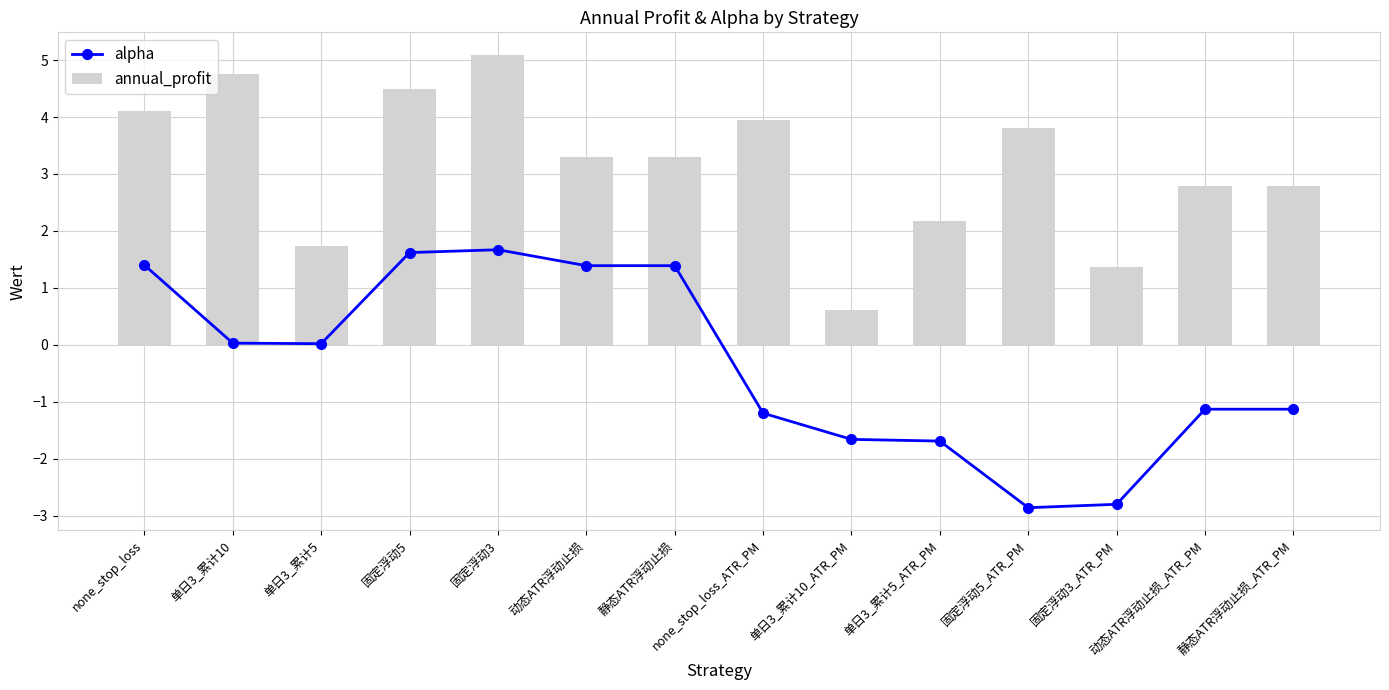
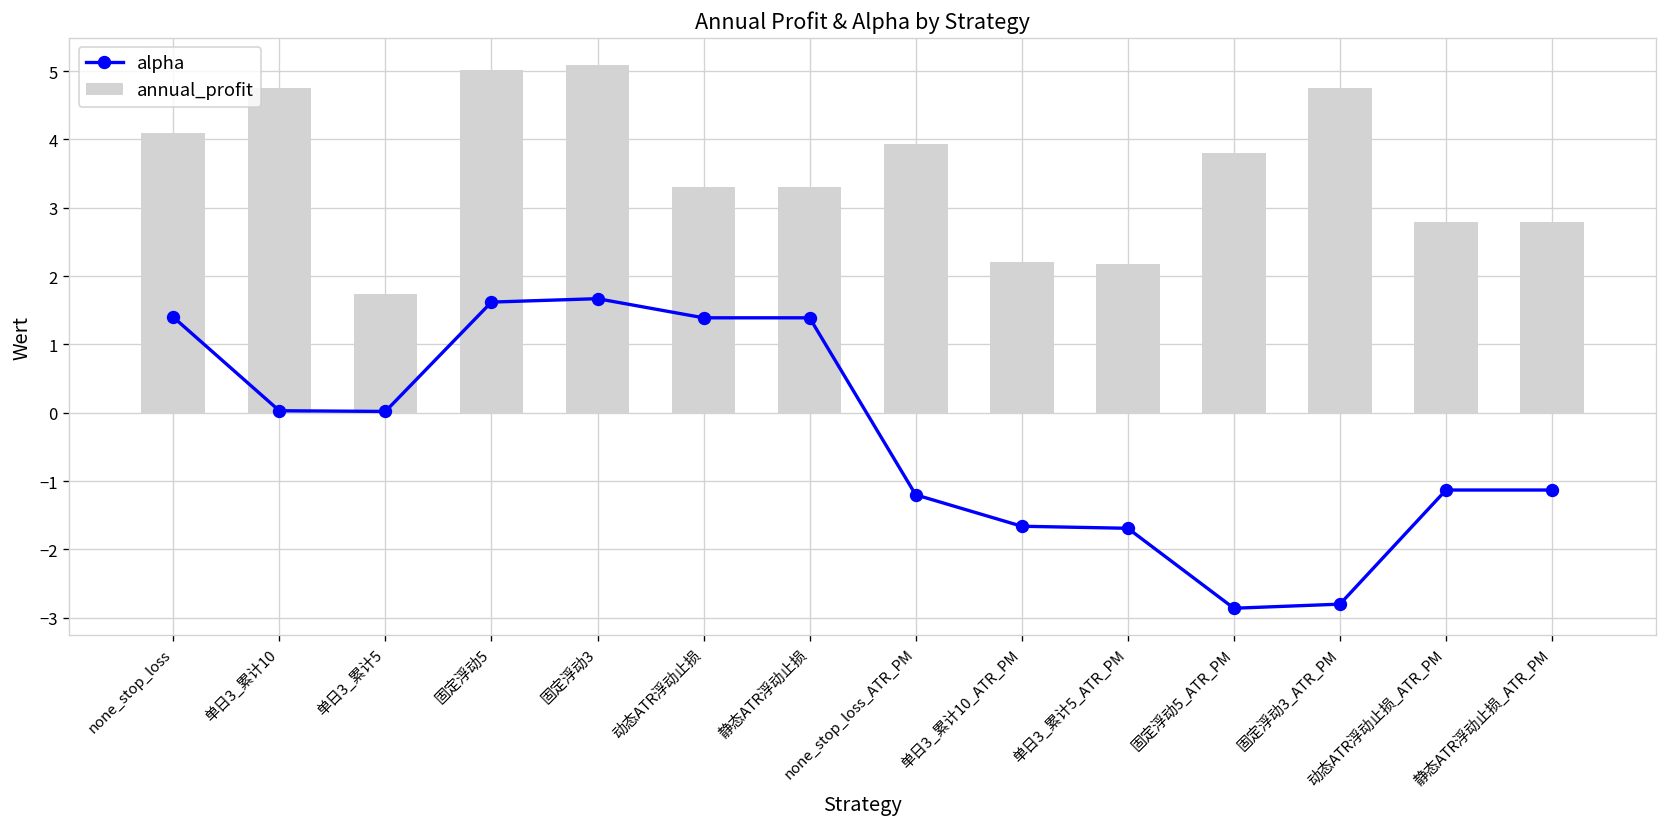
  {
    "alpha": {
      "none_stop_loss": 1.4,
      "单日3_累计10": 0.0,
      "单日3_累计5": 0.0,
      "固定浮动5": 1.6,
      "固定浮动3": 1.7,
      "动态ATR浮动止损": 1.4,
      "静态ATR浮动止损": 1.4,
      "none_stop_loss_ATR_PM": -1.2,
      "单日3_累计10_ATR_PM": -1.7,
      "单日3_累计5_ATR_PM": -1.7,
      "固定浮动5_ATR_PM": -2.9,
      "固定浮动3_ATR_PM": -2.8,
      "动态ATR浮动止损_ATR_PM": -1.1,
      "静态ATR浮动止损_ATR_PM": -1.1
    },
    "annual_profit": {
      "none_stop_loss": 4.1,
      "单日3_累计10": 4.8,
      "单日3_累计5": 1.7,
-     "固定浮动5": 4.5,
+     "固定浮动5": 5.0,
      "固定浮动3": 5.1,
      "动态ATR浮动止损": 3.3,
      "静态ATR浮动止损": 3.3,
      "none_stop_loss_ATR_PM": 3.9,
-     "单日3_累计10_ATR_PM": 0.6,
+     "单日3_累计10_ATR_PM": 2.2,
      "单日3_累计5_ATR_PM": 2.2,
      "固定浮动5_ATR_PM": 3.8,
-     "固定浮动3_ATR_PM": 1.4,
+     "固定浮动3_ATR_PM": 4.8,
      "动态ATR浮动止损_ATR_PM": 2.8,
      "静态ATR浮动止损_ATR_PM": 2.8
    }
  }
